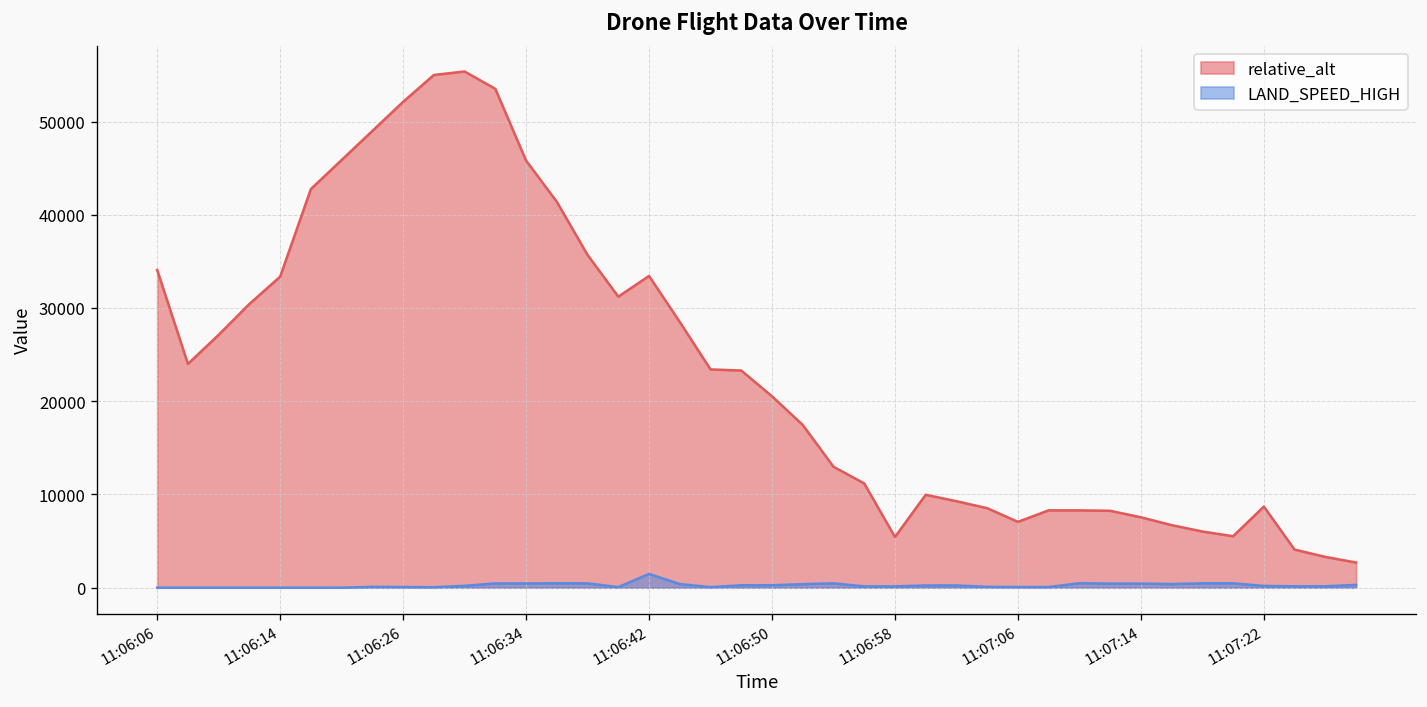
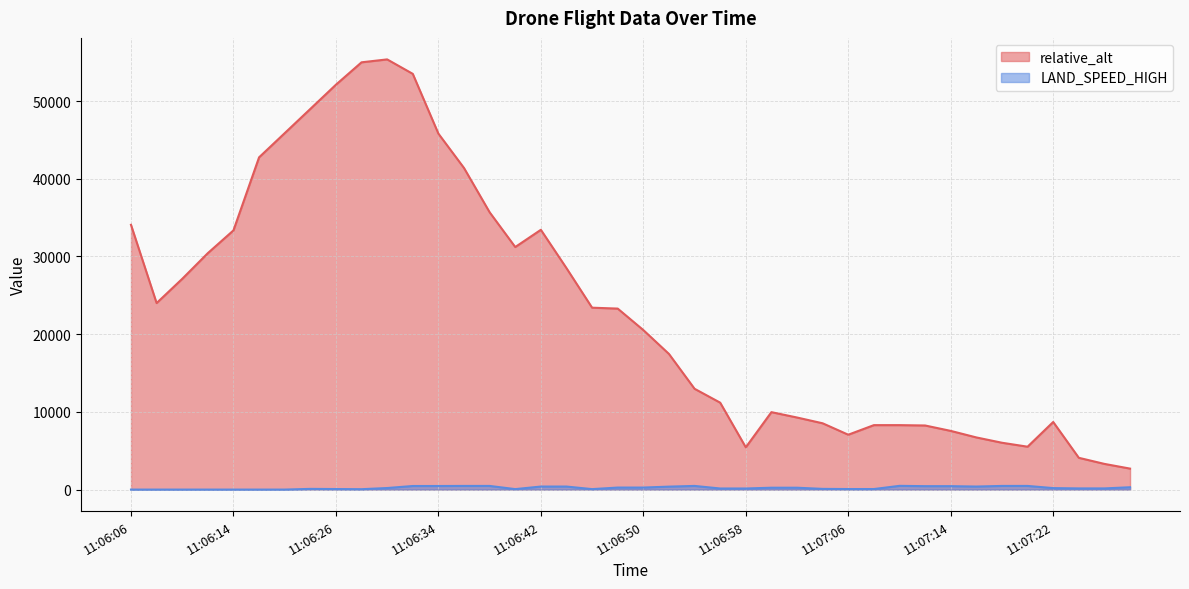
  {
    "relative_alt": {
      "11:06:06": 34000,
      "11:06:14": 33000,
      "11:06:26": 52000,
      "11:06:34": 46000,
      "11:06:42": 33000,
      "11:06:50": 21000,
      "11:06:58": 5000,
      "11:07:06": 7000,
      "11:07:14": 8000,
      "11:07:22": 9000
    },
    "LAND_SPEED_HIGH": {
      "11:06:06": 0,
      "11:06:14": 0,
      "11:06:26": 0,
      "11:06:34": 0,
-     "11:06:42": 1000,
+     "11:06:42": 0,
      "11:06:50": 0,
      "11:06:58": 0,
      "11:07:06": 0,
      "11:07:14": 0,
      "11:07:22": 0
    }
  }
